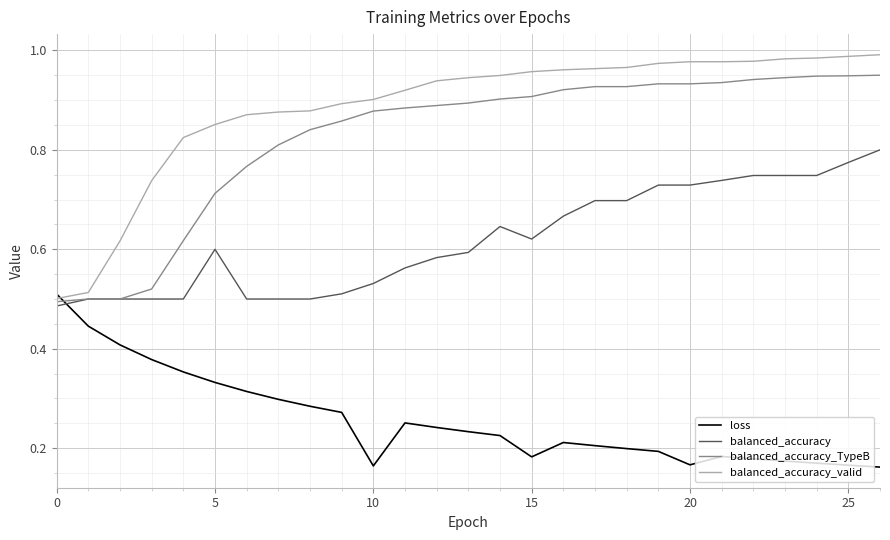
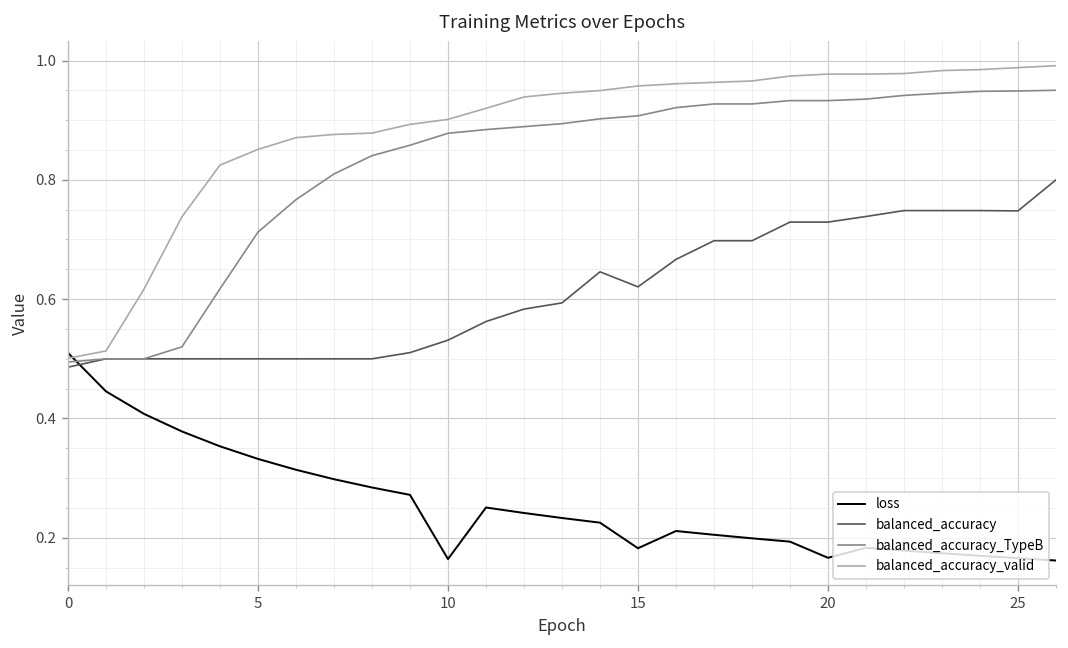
  {
    "loss": {
      "0": 0.51,
      "5": 0.33,
      "10": 0.16,
      "15": 0.18,
      "20": 0.17
    },
    "balanced_accuracy": {
      "0": 0.49,
-     "5": 0.6,
+     "5": 0.5,
      "10": 0.53,
      "15": 0.62,
      "20": 0.73,
-     "25": 0.77
+     "25": 0.75
    }
  }
